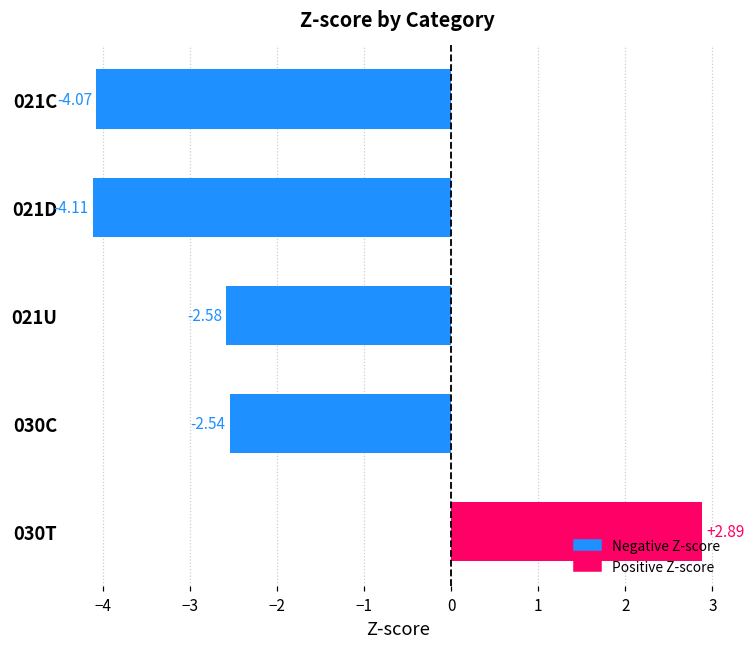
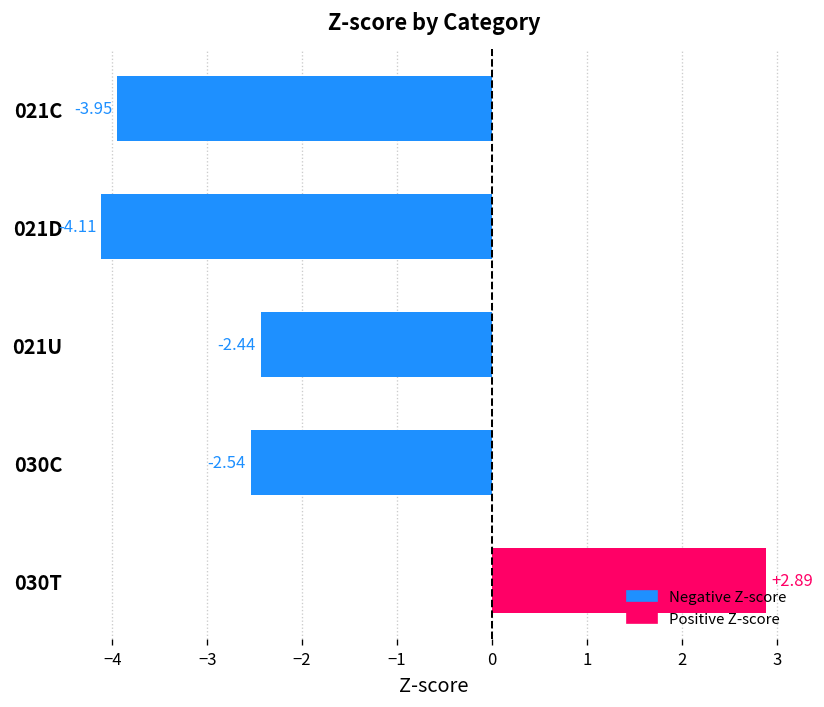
  {
-   "021C": "-4.07",
+   "021C": "-3.95",
    "021D": "-4.11",
-   "021U": "-2.58",
+   "021U": "-2.44",
    "030C": "-2.54",
    "030T": "+2.89"
  }
